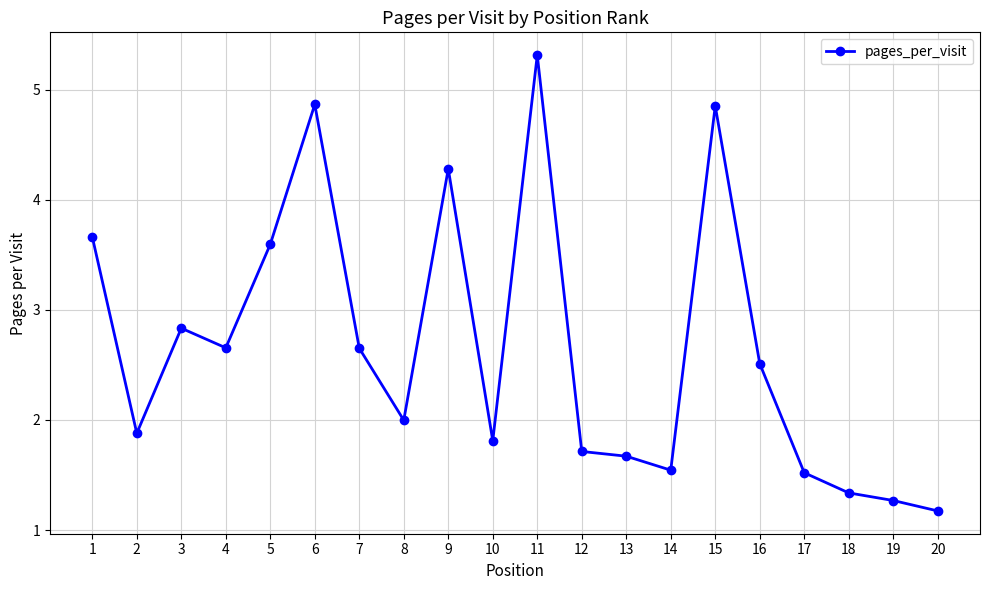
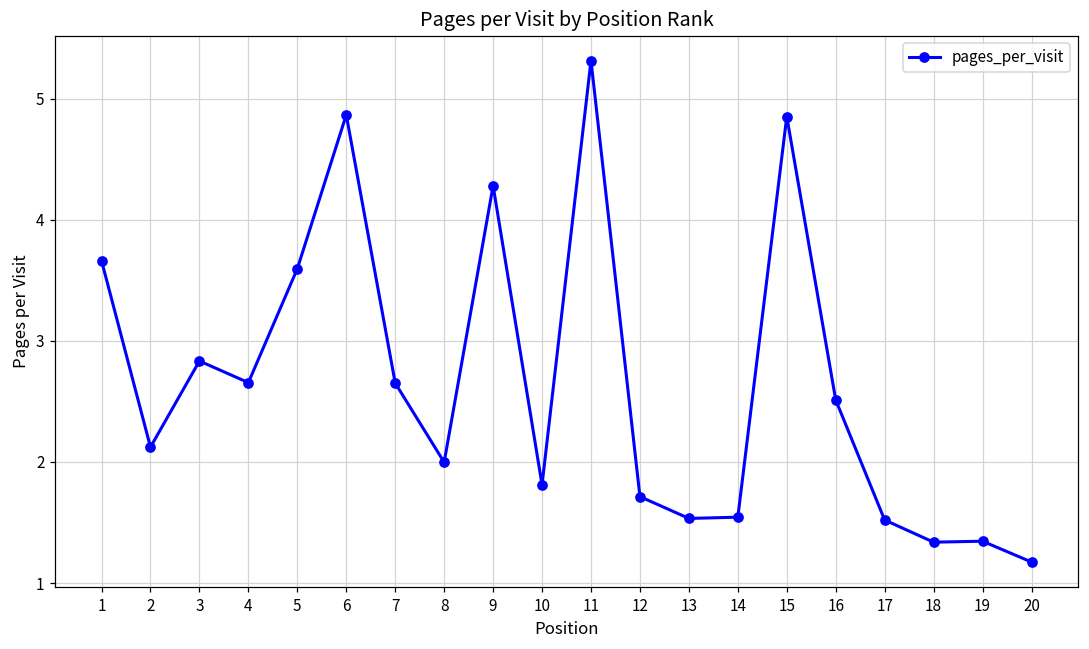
  {
    "1": 3.66,
-   "2": 1.88,
+   "2": 2.12,
    "3": 2.83,
    "4": 2.66,
    "5": 3.60,
    "6": 4.87,
    "7": 2.65,
    "8": 2.00,
    "9": 4.28,
    "10": 1.81,
    "11": 5.31,
    "12": 1.71,
-   "13": 1.67,
+   "13": 1.53,
    "14": 1.54,
    "15": 4.85,
    "16": 2.51,
    "17": 1.52,
    "18": 1.34,
-   "19": 1.27,
+   "19": 1.35,
    "20": 1.17
  }
